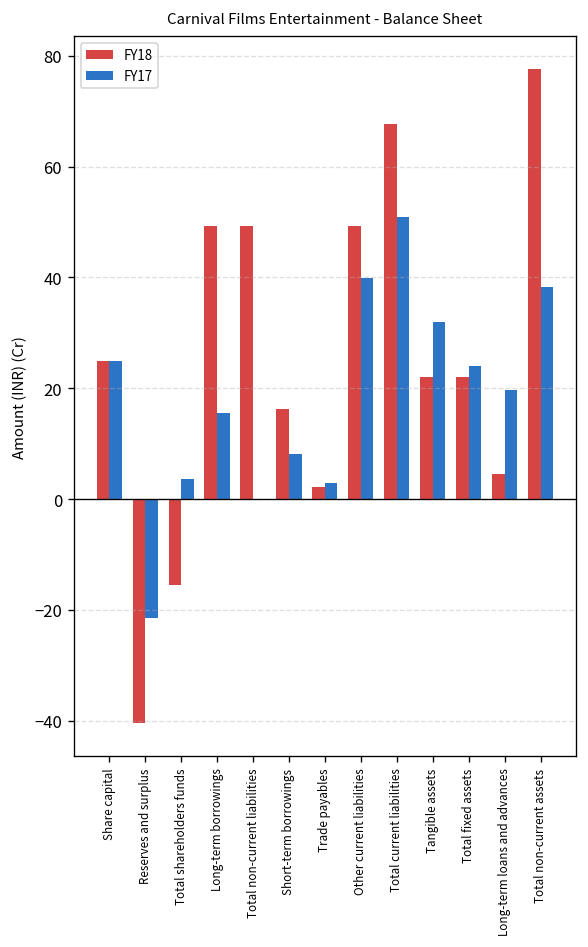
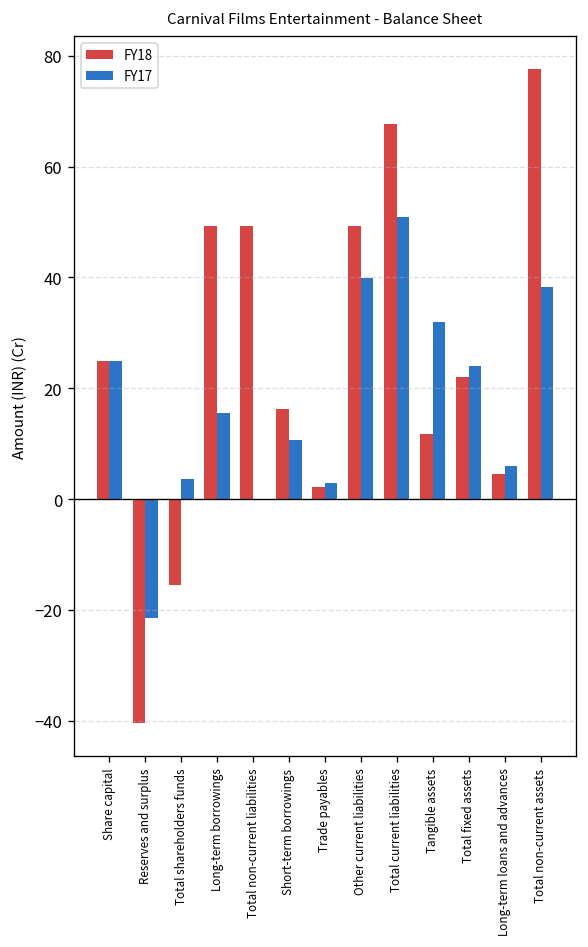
  {
    "FY18": {
      "Share capital": 25,
      "Reserves and surplus": -40,
      "Total shareholders funds": -15,
      "Long-term borrowings": 49,
      "Total non-current liabilities": 49,
      "Short-term borrowings": 16,
      "Trade payables": 2,
      "Other current liabilities": 49,
      "Total current liabilities": 68,
-     "Tangible assets": 22,
+     "Tangible assets": 12,
      "Total fixed assets": 22,
      "Long-term loans and advances": 5,
      "Total non-current assets": 78
    },
    "FY17": {
      "Share capital": 25,
      "Reserves and surplus": -21,
      "Total shareholders funds": 4,
      "Long-term borrowings": 15,
-     "Short-term borrowings": 8,
+     "Short-term borrowings": 11,
      "Trade payables": 3,
      "Other current liabilities": 40,
      "Total current liabilities": 51,
      "Tangible assets": 32,
      "Total fixed assets": 24,
-     "Long-term loans and advances": 20,
+     "Long-term loans and advances": 6,
      "Total non-current assets": 38
    }
  }
